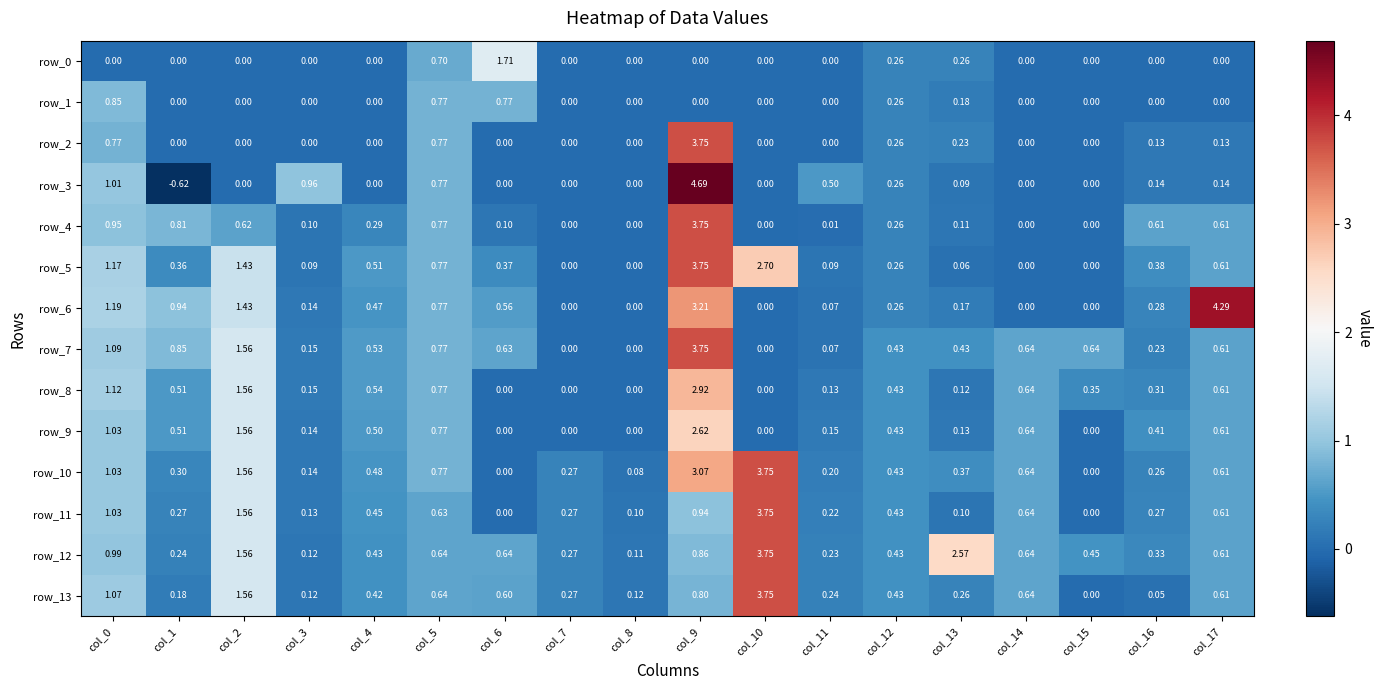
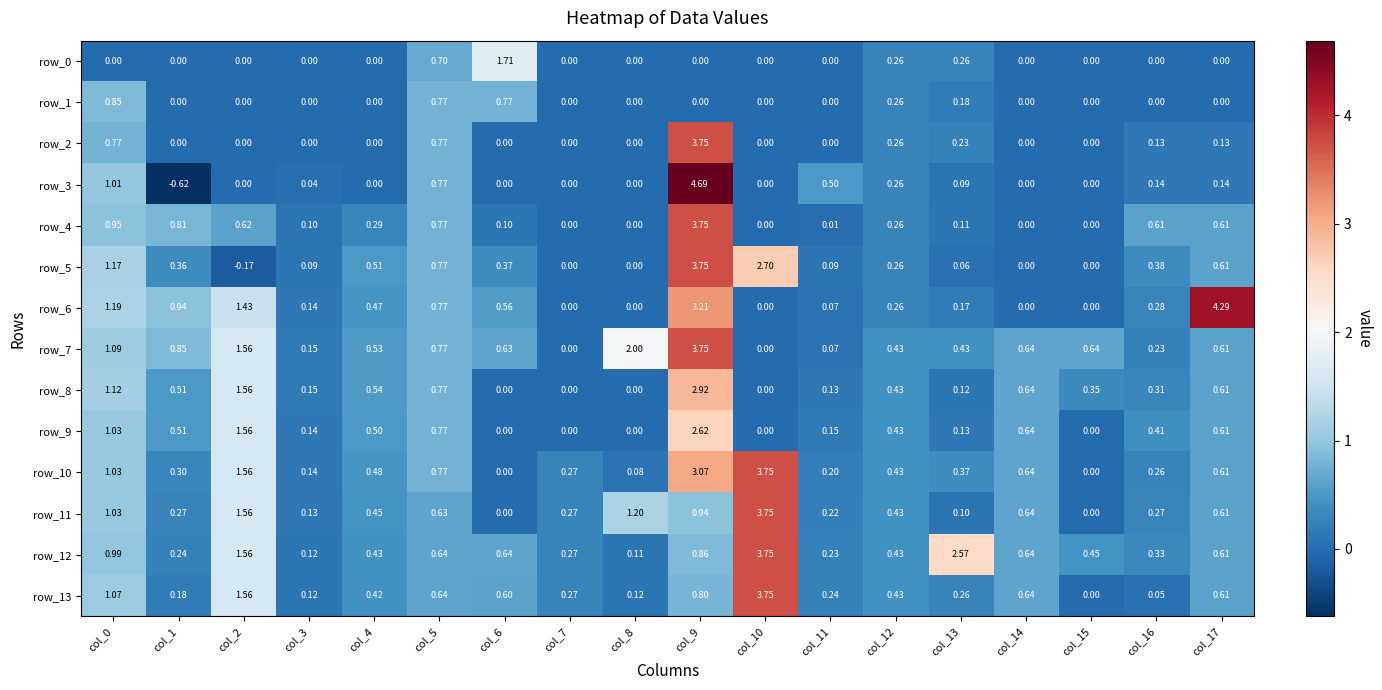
  {
    "row_3": {
      "col_0": 1.01,
      "col_1": -0.62,
      "col_2": 0.00,
-     "col_3": 0.96,
+     "col_3": 0.04,
      "col_4": 0.00,
      "col_5": 0.77,
      "col_6": 0.00,
      "col_7": 0.00,
      "col_8": 0.00,
      "col_9": 4.69,
      "col_10": 0.00,
      "col_11": 0.50,
      "col_12": 0.26,
      "col_13": 0.09,
      "col_14": 0.00,
      "col_15": 0.00,
      "col_16": 0.14,
      "col_17": 0.14
    },
    "row_5": {
      "col_0": 1.17,
      "col_1": 0.36,
-     "col_2": 1.43,
+     "col_2": -0.17,
      "col_3": 0.09,
      "col_4": 0.51,
      "col_5": 0.77,
      "col_6": 0.37,
      "col_7": 0.00,
      "col_8": 0.00,
      "col_9": 3.75,
      "col_10": 2.70,
      "col_11": 0.09,
      "col_12": 0.26,
      "col_13": 0.06,
      "col_14": 0.00,
      "col_15": 0.00,
      "col_16": 0.38,
      "col_17": 0.61
    },
    "row_7": {
      "col_0": 1.09,
      "col_1": 0.85,
      "col_2": 1.56,
      "col_3": 0.15,
      "col_4": 0.53,
      "col_5": 0.77,
      "col_6": 0.63,
      "col_7": 0.00,
-     "col_8": 0.00,
+     "col_8": 2.00,
      "col_9": 3.75,
      "col_10": 0.00,
      "col_11": 0.07,
      "col_12": 0.43,
      "col_13": 0.43,
      "col_14": 0.64,
      "col_15": 0.64,
      "col_16": 0.23,
      "col_17": 0.61
    },
    "row_11": {
      "col_0": 1.03,
      "col_1": 0.27,
      "col_2": 1.56,
      "col_3": 0.13,
      "col_4": 0.45,
      "col_5": 0.63,
      "col_6": 0.00,
      "col_7": 0.27,
-     "col_8": 0.10,
+     "col_8": 1.20,
      "col_9": 0.94,
      "col_10": 3.75,
      "col_11": 0.22,
      "col_12": 0.43,
      "col_13": 0.10,
      "col_14": 0.64,
      "col_15": 0.00,
      "col_16": 0.27,
      "col_17": 0.61
    }
  }
